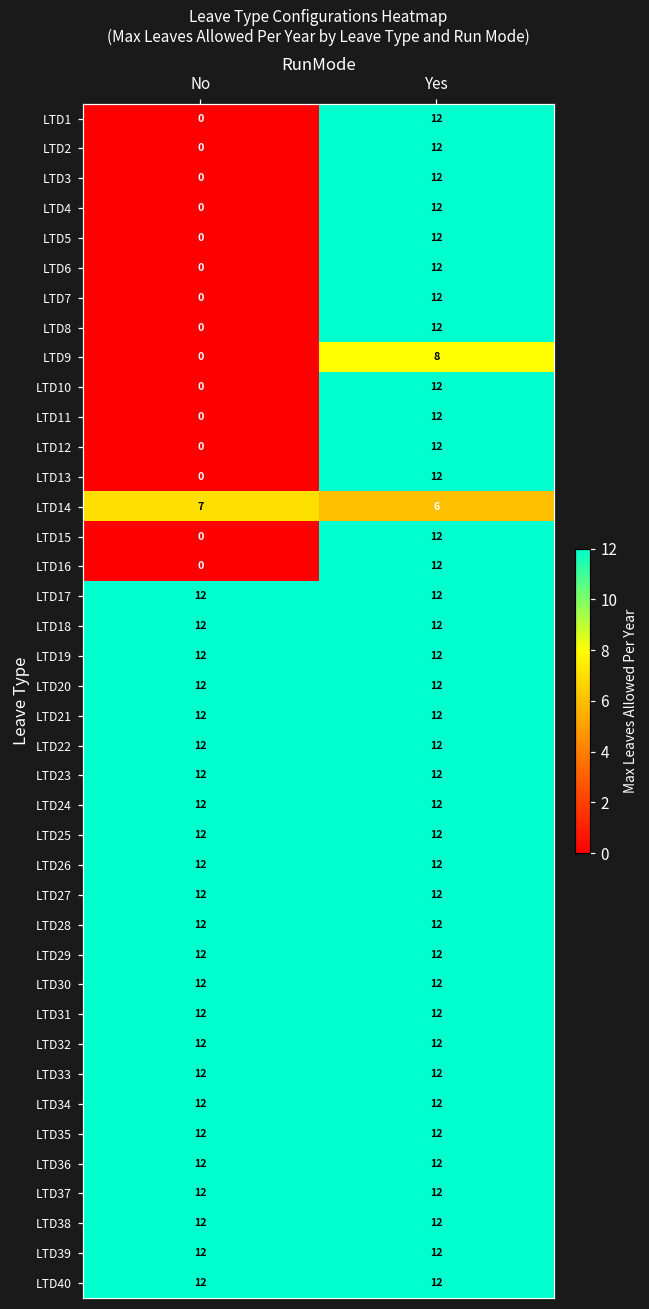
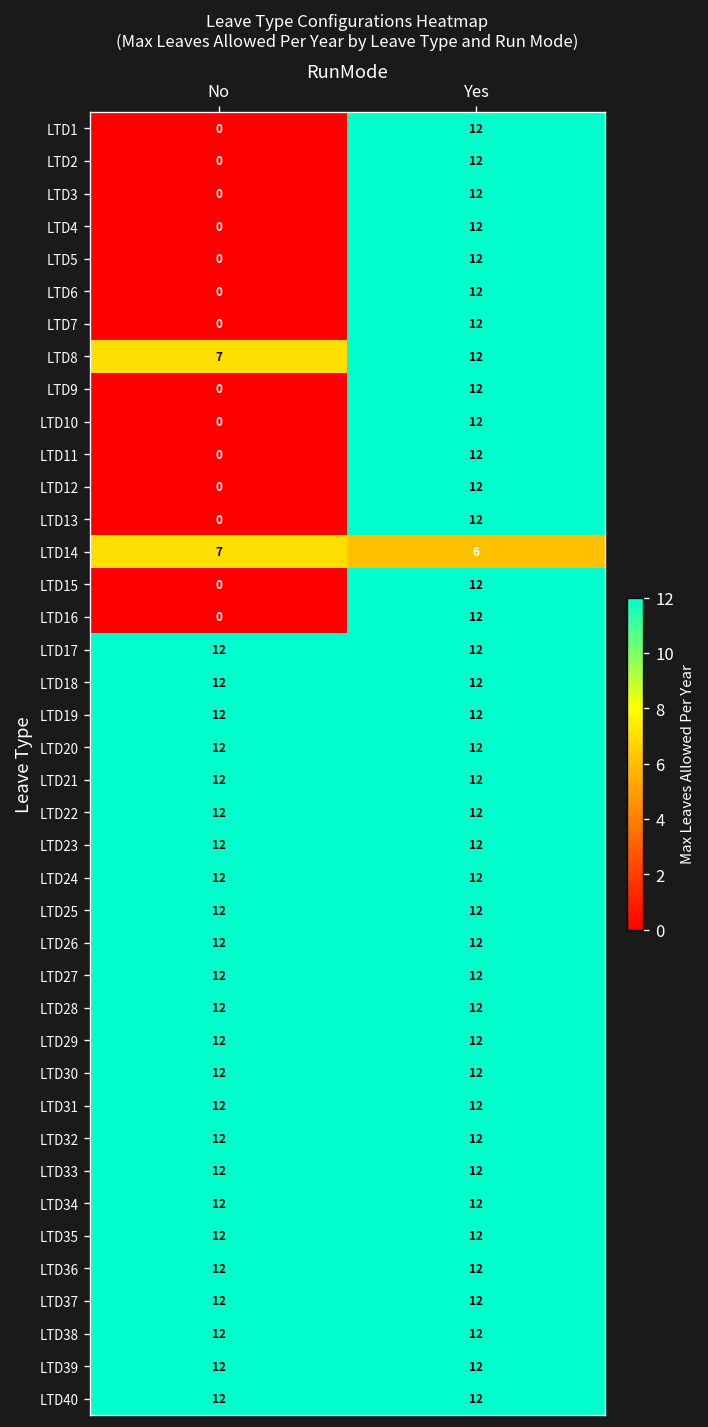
  {
    "LTD1": {
      "No": 0,
      "Yes": 12
    },
    "LTD2": {
      "No": 0,
      "Yes": 12
    },
    "LTD3": {
      "No": 0,
      "Yes": 12
    },
    "LTD4": {
      "No": 0,
      "Yes": 12
    },
    "LTD5": {
      "No": 0,
      "Yes": 12
    },
    "LTD6": {
      "No": 0,
      "Yes": 12
    },
    "LTD7": {
      "No": 0,
      "Yes": 12
    },
    "LTD8": {
-     "No": 0,
+     "No": 7,
      "Yes": 12
    },
    "LTD9": {
      "No": 0,
-     "Yes": 8
+     "Yes": 12
    },
    "LTD10": {
      "No": 0,
      "Yes": 12
    },
    "LTD11": {
      "No": 0,
      "Yes": 12
    },
    "LTD12": {
      "No": 0,
      "Yes": 12
    },
    "LTD13": {
      "No": 0,
      "Yes": 12
    },
    "LTD14": {
      "No": 7,
      "Yes": 6
    },
    "LTD15": {
      "No": 0,
      "Yes": 12
    },
    "LTD16": {
      "No": 0,
      "Yes": 12
    },
    "LTD17": {
      "No": 12,
      "Yes": 12
    },
    "LTD18": {
      "No": 12,
      "Yes": 12
    },
    "LTD19": {
      "No": 12,
      "Yes": 12
    },
    "LTD20": {
      "No": 12,
      "Yes": 12
    },
    "LTD21": {
      "No": 12,
      "Yes": 12
    },
    "LTD22": {
      "No": 12,
      "Yes": 12
    },
    "LTD23": {
      "No": 12,
      "Yes": 12
    },
    "LTD24": {
      "No": 12,
      "Yes": 12
    },
    "LTD25": {
      "No": 12,
      "Yes": 12
    },
    "LTD26": {
      "No": 12,
      "Yes": 12
    },
    "LTD27": {
      "No": 12,
      "Yes": 12
    },
    "LTD28": {
      "No": 12,
      "Yes": 12
    },
    "LTD29": {
      "No": 12,
      "Yes": 12
    },
    "LTD30": {
      "No": 12,
      "Yes": 12
    },
    "LTD31": {
      "No": 12,
      "Yes": 12
    },
    "LTD32": {
      "No": 12,
      "Yes": 12
    },
    "LTD33": {
      "No": 12,
      "Yes": 12
    },
    "LTD34": {
      "No": 12,
      "Yes": 12
    },
    "LTD35": {
      "No": 12,
      "Yes": 12
    },
    "LTD36": {
      "No": 12,
      "Yes": 12
    },
    "LTD37": {
      "No": 12,
      "Yes": 12
    },
    "LTD38": {
      "No": 12,
      "Yes": 12
    },
    "LTD39": {
      "No": 12,
      "Yes": 12
    },
    "LTD40": {
      "No": 12,
      "Yes": 12
    }
  }
